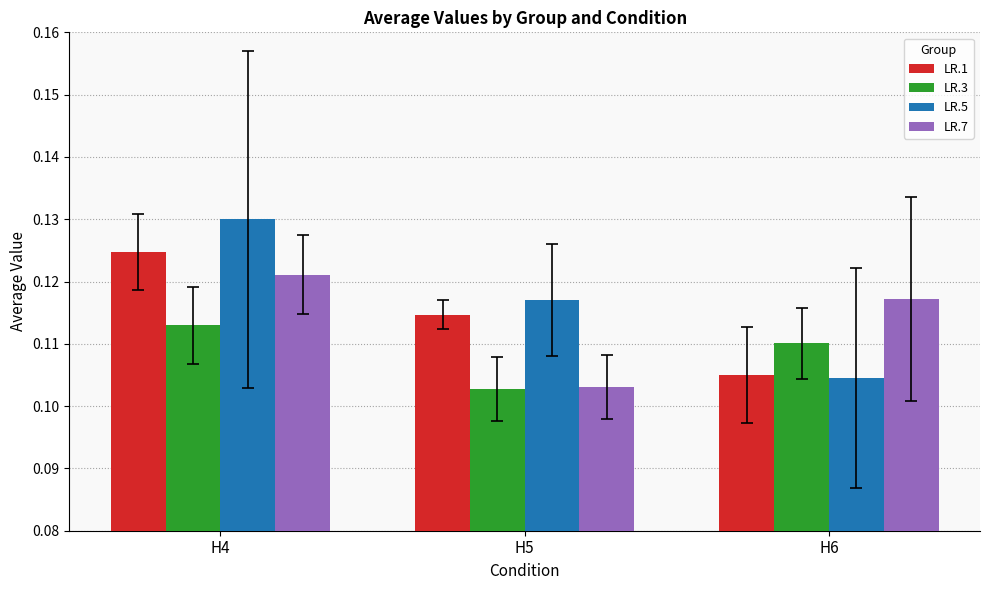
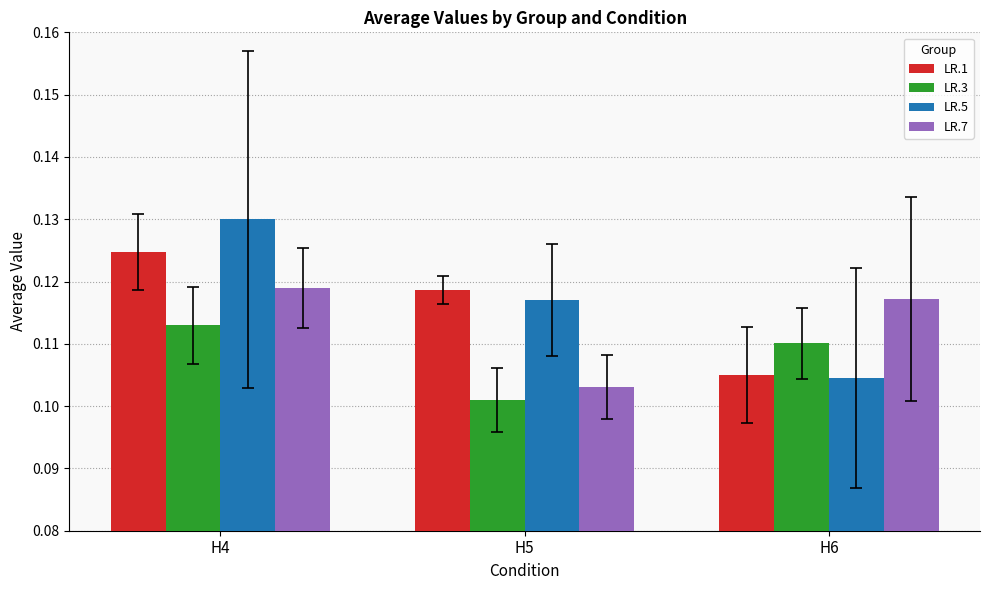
  {
    "LR.1": {
      "H4": 0.125,
-     "H5": 0.115,
+     "H5": 0.119,
      "H6": 0.105
    },
    "LR.3": {
      "H4": 0.113,
-     "H5": 0.103,
+     "H5": 0.101,
      "H6": 0.110
    },
    "LR.7": {
-     "H4": 0.121,
+     "H4": 0.119,
      "H5": 0.103,
      "H6": 0.117
    }
  }
